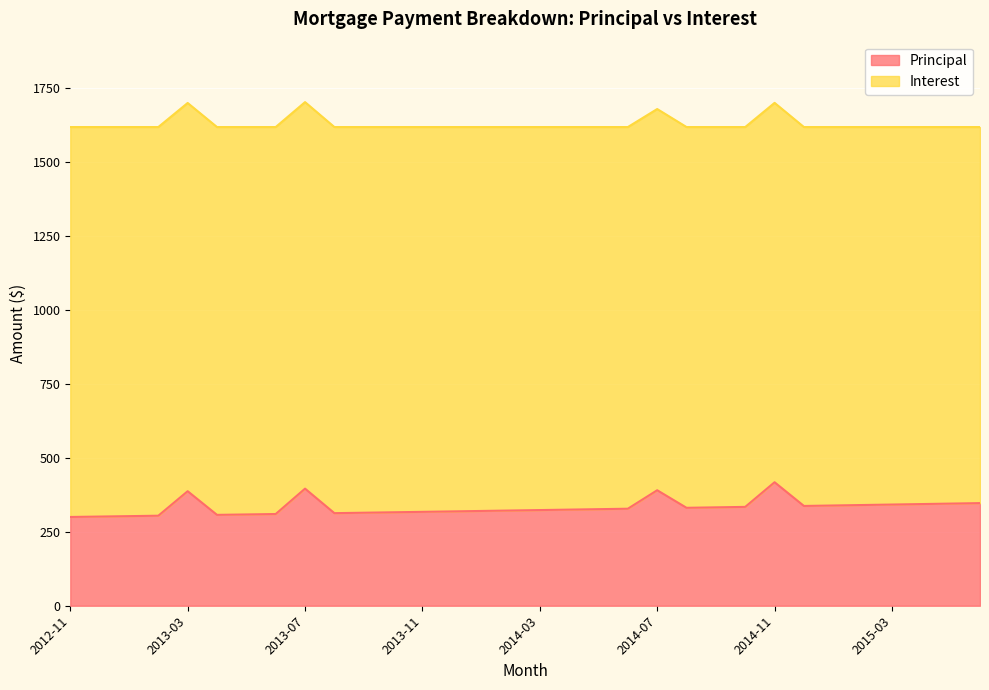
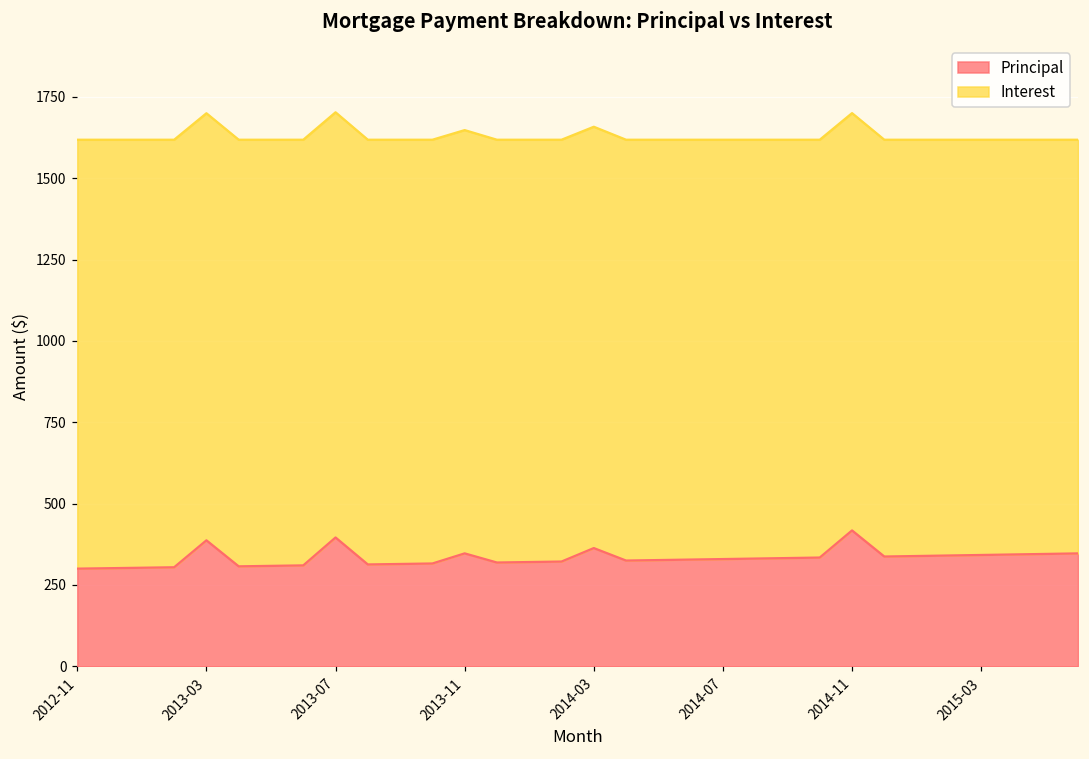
  {
    "Principal": {
      "2012-11": 300,
      "2013-03": 390,
      "2013-07": 400,
-     "2013-11": 320,
-     "2014-03": 320,
-     "2014-07": 390,
+     "2013-11": 350,
+     "2014-03": 360,
+     "2014-07": 330,
      "2014-11": 420,
      "2015-03": 340
    },
    "Interest": {
      "2012-11": 1320,
      "2013-03": 1310,
      "2013-07": 1310,
      "2013-11": 1300,
      "2014-03": 1300,
      "2014-07": 1290,
      "2014-11": 1280,
      "2015-03": 1280
    }
  }
